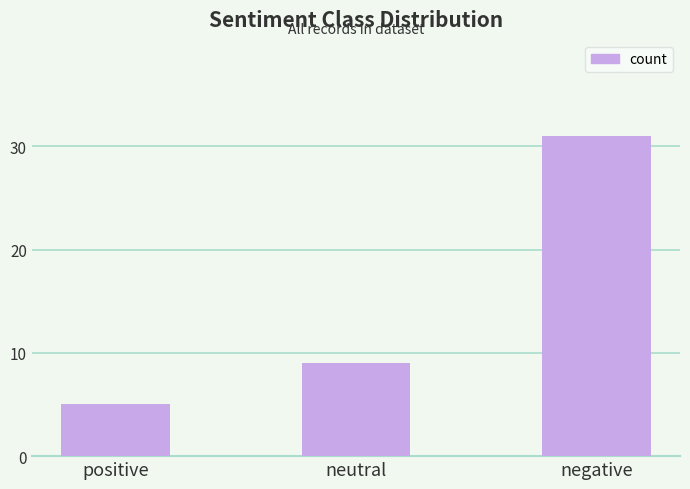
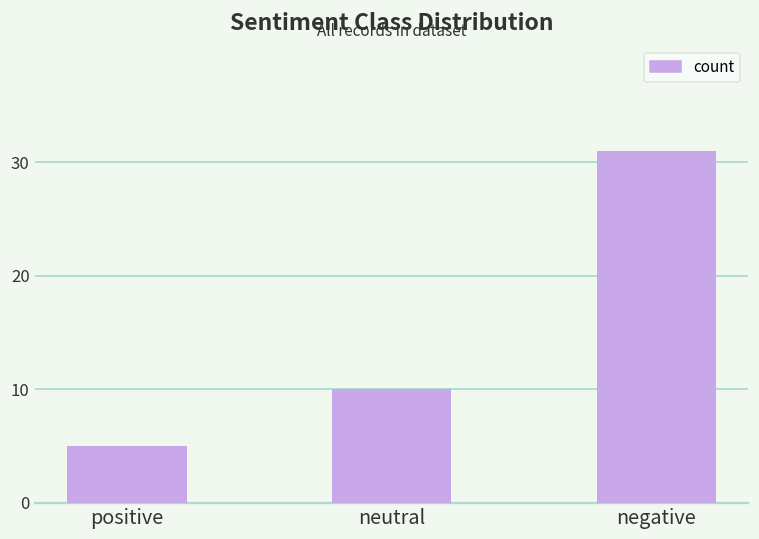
  {
    "positive": 5,
-   "neutral": 9,
+   "neutral": 10,
    "negative": 31
  }
